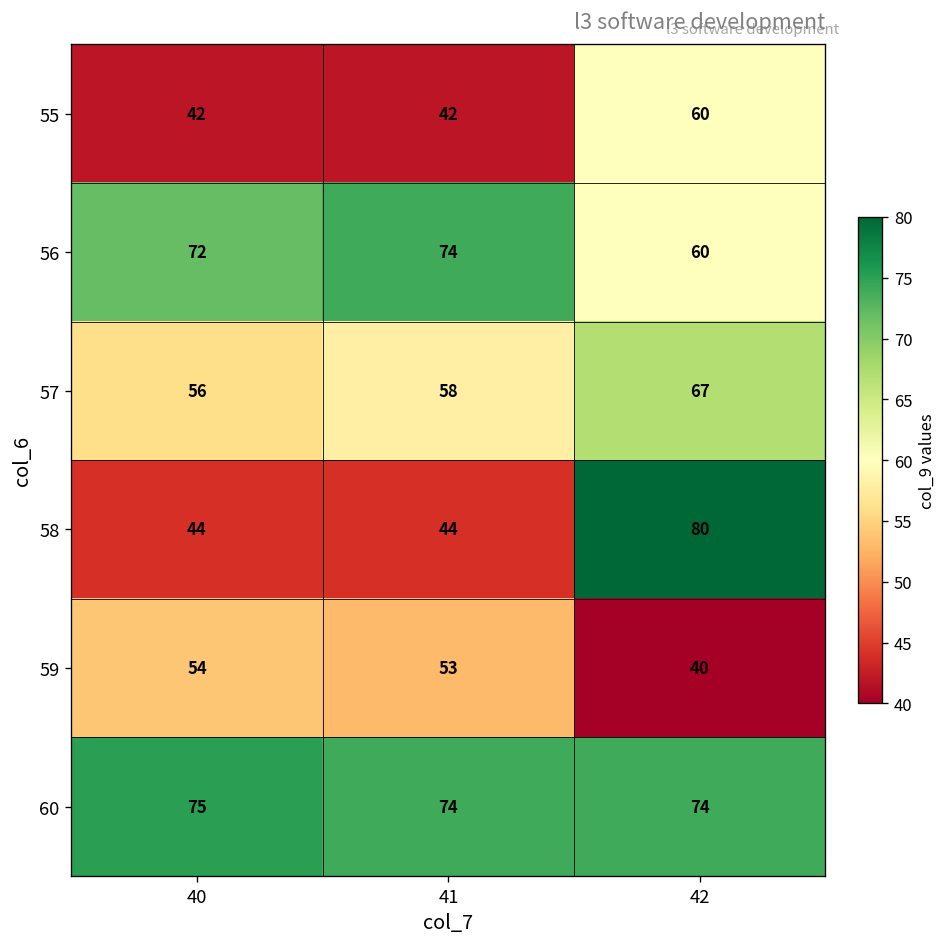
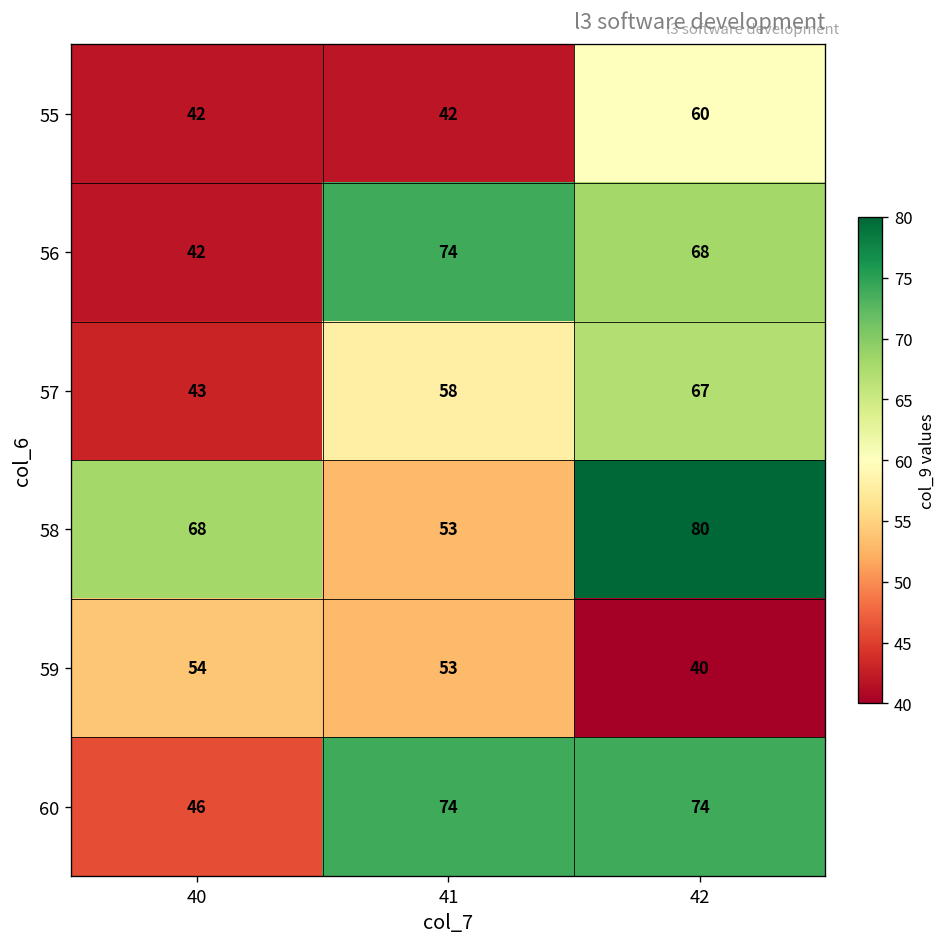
  {
    "55": {
      "40": 42,
      "41": 42,
      "42": 60
    },
    "56": {
-     "40": 72,
+     "40": 42,
      "41": 74,
-     "42": 60
+     "42": 68
    },
    "57": {
-     "40": 56,
+     "40": 43,
      "41": 58,
      "42": 67
    },
    "58": {
-     "40": 44,
-     "41": 44,
+     "40": 68,
+     "41": 53,
      "42": 80
    },
    "59": {
      "40": 54,
      "41": 53,
      "42": 40
    },
    "60": {
-     "40": 75,
+     "40": 46,
      "41": 74,
      "42": 74
    }
  }
